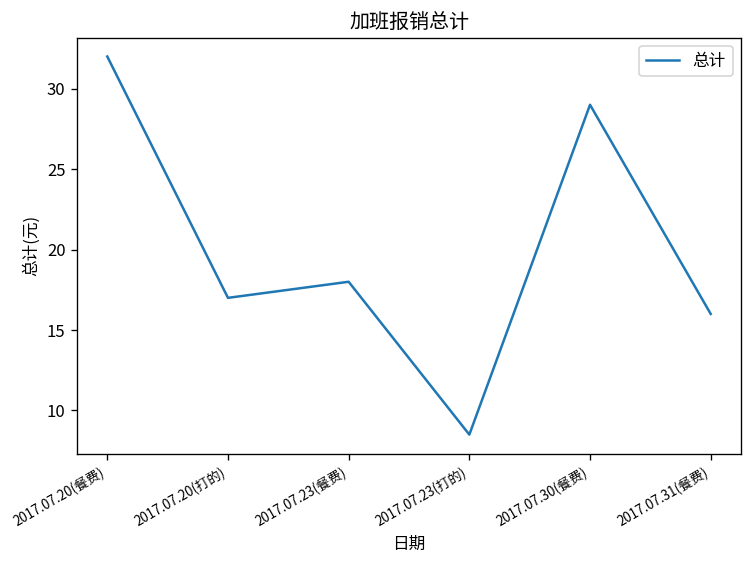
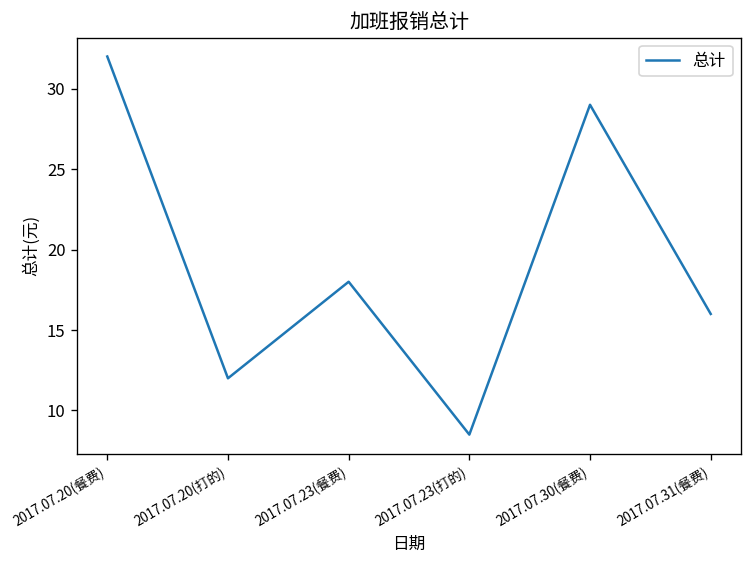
  {
    "2017.07.20(餐费)": 32,
-   "2017.07.20(打的)": 17,
+   "2017.07.20(打的)": 12,
    "2017.07.23(餐费)": 18,
    "2017.07.23(打的)": 8.5,
    "2017.07.30(餐费)": 29,
    "2017.07.31(餐费)": 16
  }
